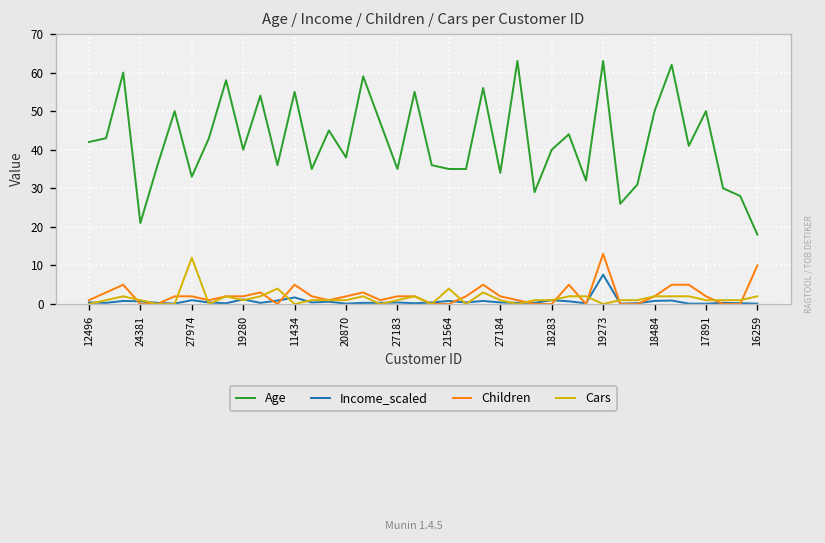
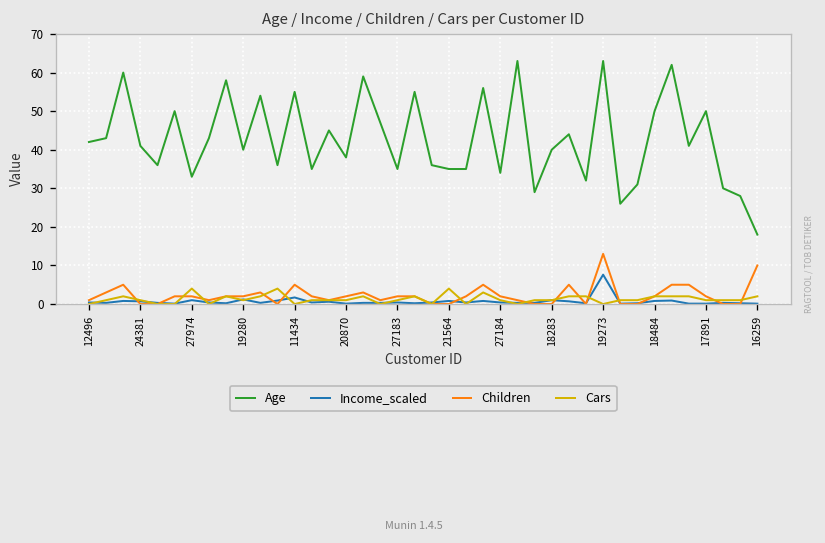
  {
    "Age": {
      "12496": 42,
-     "24381": 21,
+     "24381": 41,
      "27974": 33,
      "19280": 40,
      "11434": 55,
      "20870": 38,
      "27183": 35,
      "21564": 35,
      "27184": 34,
      "18283": 40,
      "19273": 63,
      "18484": 50,
      "17891": 50,
      "16259": 18
    },
    "Income_scaled": {
      "27974": 1,
      "11434": 2,
      "20870": 0,
      "21564": 1,
      "19273": 8,
      "18484": 1,
      "17891": 0,
      "16259": 0
    },
    "Children": {
      "27974": 2,
      "19280": 2,
      "11434": 5,
      "20870": 2,
      "27183": 2,
      "21564": 0,
      "27184": 2,
      "18283": 0,
      "19273": 13,
      "17891": 2,
      "16259": 10
    },
    "Cars": {
-     "27974": 12,
+     "27974": 4,
      "11434": 0,
      "20870": 1,
      "21564": 4,
      "19273": 0,
      "17891": 1,
      "16259": 2
    }
  }
